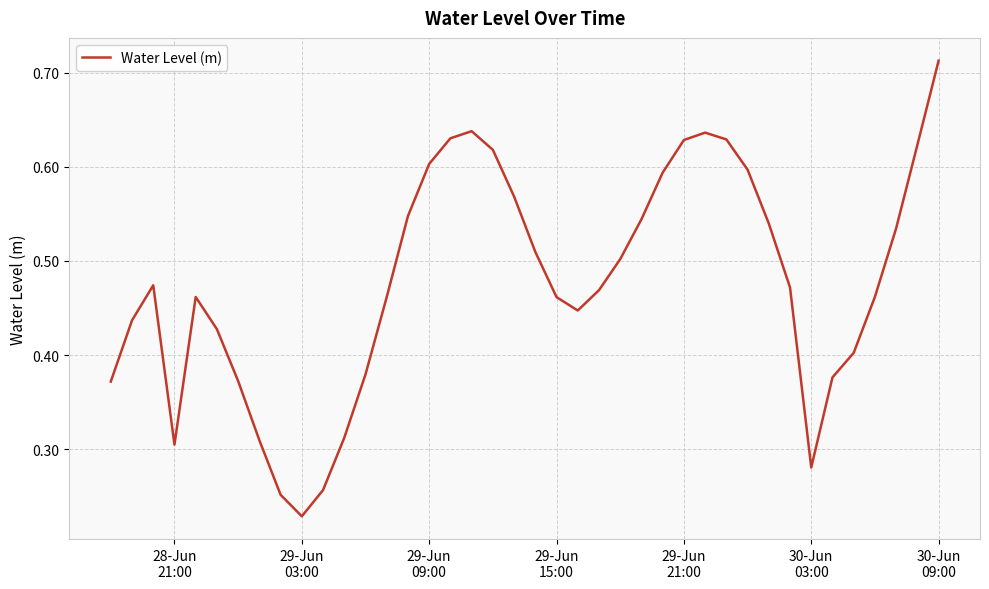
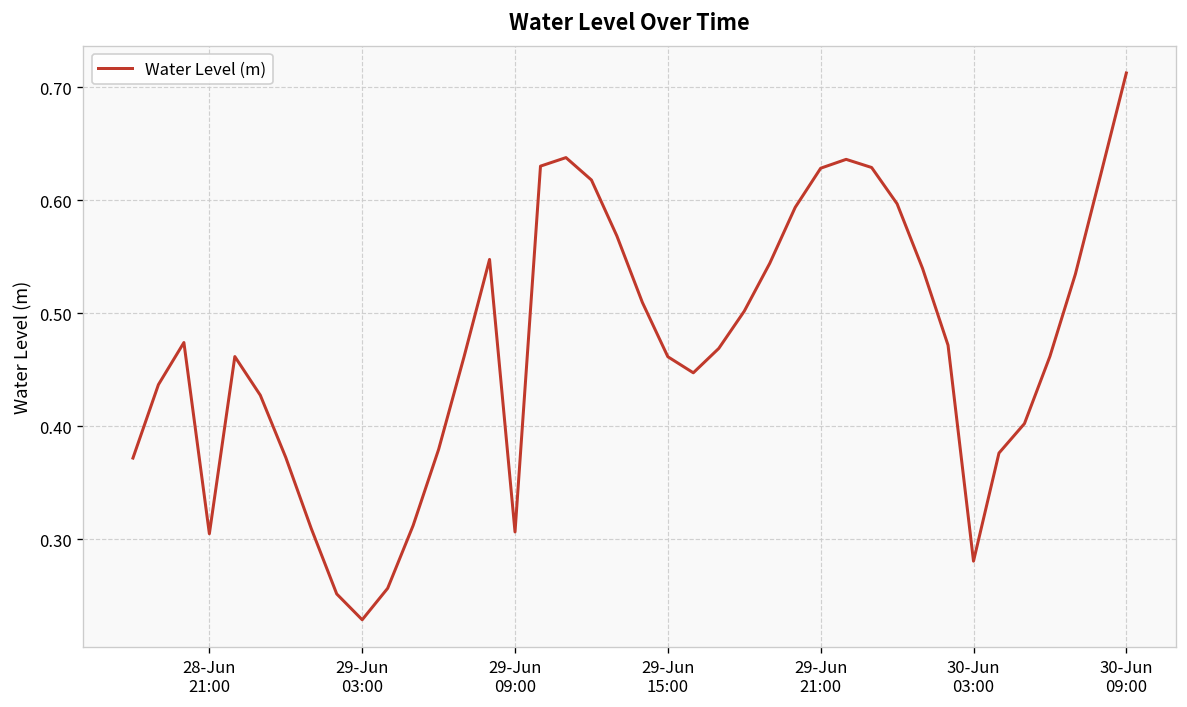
  {
    "28-Jun 21:00": 0.30,
    "29-Jun 03:00": 0.23,
-   "29-Jun 09:00": 0.60,
+   "29-Jun 09:00": 0.31,
    "29-Jun 15:00": 0.46,
    "29-Jun 21:00": 0.63,
    "30-Jun 03:00": 0.28,
    "30-Jun 09:00": 0.71
  }
